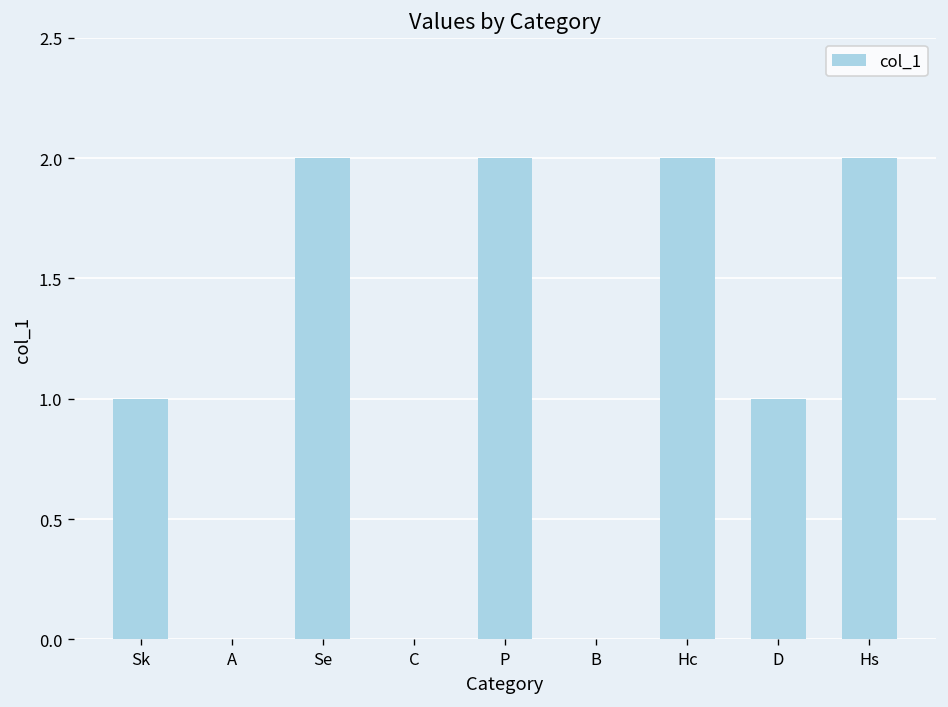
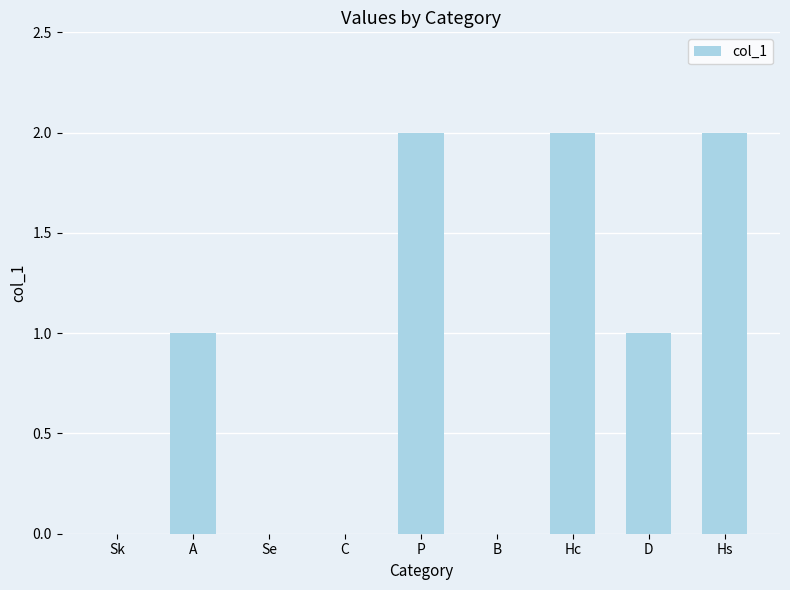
  {
-   "Sk": 1,
-   "A": 0,
-   "Se": 2,
+   "Sk": 0,
+   "A": 1,
+   "Se": 0,
    "C": 0,
    "P": 2,
    "B": 0,
    "Hc": 2,
    "D": 1,
    "Hs": 2
  }
